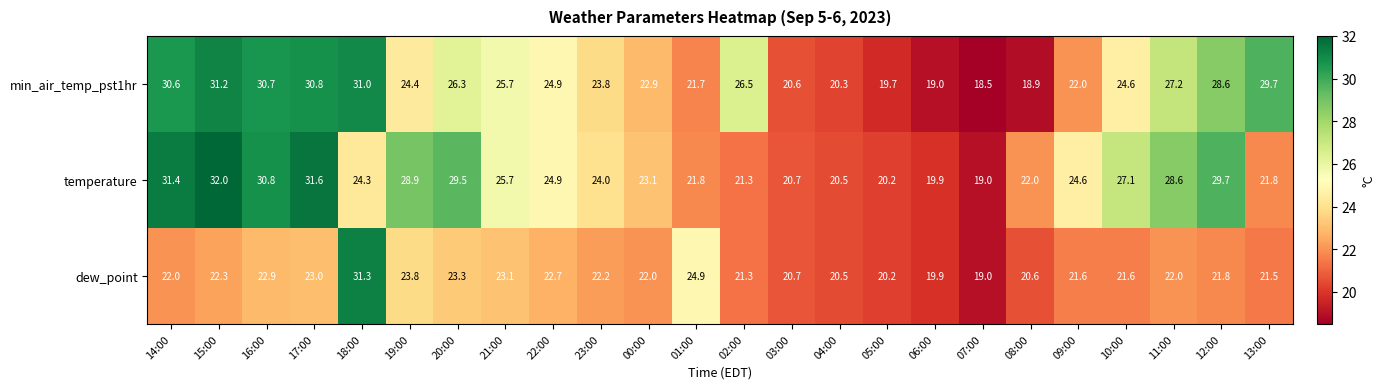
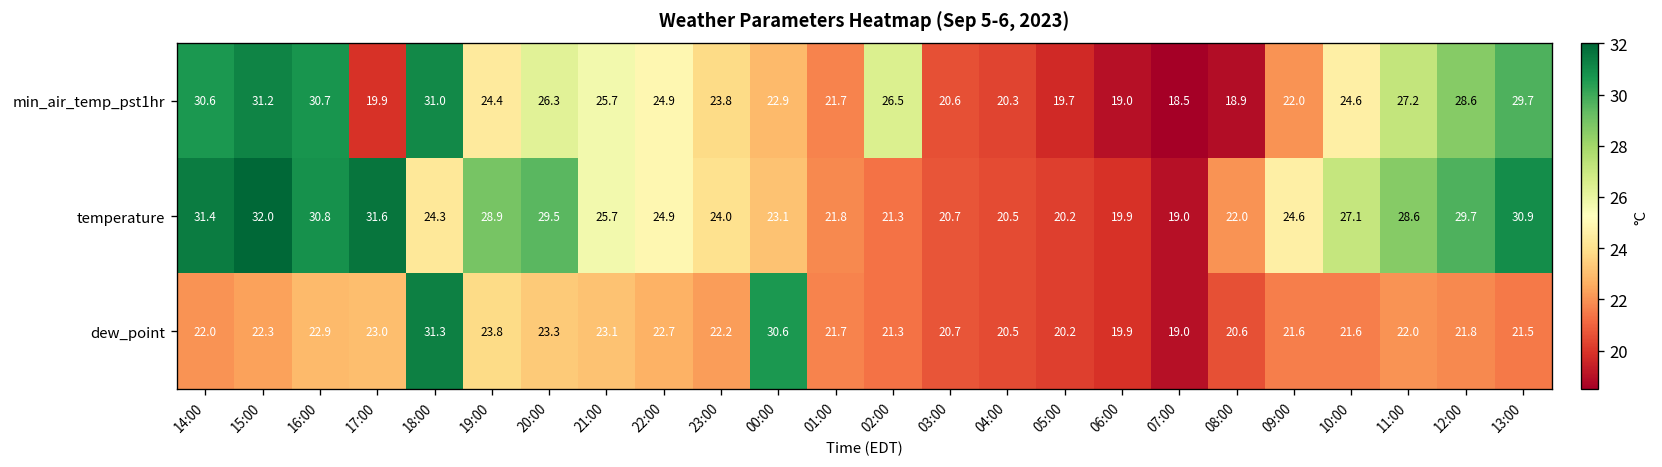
  {
    "min_air_temp_pst1hr": {
      "14:00": 30.6,
      "15:00": 31.2,
      "16:00": 30.7,
-     "17:00": 30.8,
+     "17:00": 19.9,
      "18:00": 31.0,
      "19:00": 24.4,
      "20:00": 26.3,
      "21:00": 25.7,
      "22:00": 24.9,
      "23:00": 23.8,
      "00:00": 22.9,
      "01:00": 21.7,
      "02:00": 26.5,
      "03:00": 20.6,
      "04:00": 20.3,
      "05:00": 19.7,
      "06:00": 19.0,
      "07:00": 18.5,
      "08:00": 18.9,
      "09:00": 22.0,
      "10:00": 24.6,
      "11:00": 27.2,
      "12:00": 28.6,
      "13:00": 29.7
    },
    "temperature": {
      "14:00": 31.4,
      "15:00": 32.0,
      "16:00": 30.8,
      "17:00": 31.6,
      "18:00": 24.3,
      "19:00": 28.9,
      "20:00": 29.5,
      "21:00": 25.7,
      "22:00": 24.9,
      "23:00": 24.0,
      "00:00": 23.1,
      "01:00": 21.8,
      "02:00": 21.3,
      "03:00": 20.7,
      "04:00": 20.5,
      "05:00": 20.2,
      "06:00": 19.9,
      "07:00": 19.0,
      "08:00": 22.0,
      "09:00": 24.6,
      "10:00": 27.1,
      "11:00": 28.6,
      "12:00": 29.7,
-     "13:00": 21.8
+     "13:00": 30.9
    },
    "dew_point": {
      "14:00": 22.0,
      "15:00": 22.3,
      "16:00": 22.9,
      "17:00": 23.0,
      "18:00": 31.3,
      "19:00": 23.8,
      "20:00": 23.3,
      "21:00": 23.1,
      "22:00": 22.7,
      "23:00": 22.2,
-     "00:00": 22.0,
-     "01:00": 24.9,
+     "00:00": 30.6,
+     "01:00": 21.7,
      "02:00": 21.3,
      "03:00": 20.7,
      "04:00": 20.5,
      "05:00": 20.2,
      "06:00": 19.9,
      "07:00": 19.0,
      "08:00": 20.6,
      "09:00": 21.6,
      "10:00": 21.6,
      "11:00": 22.0,
      "12:00": 21.8,
      "13:00": 21.5
    }
  }
